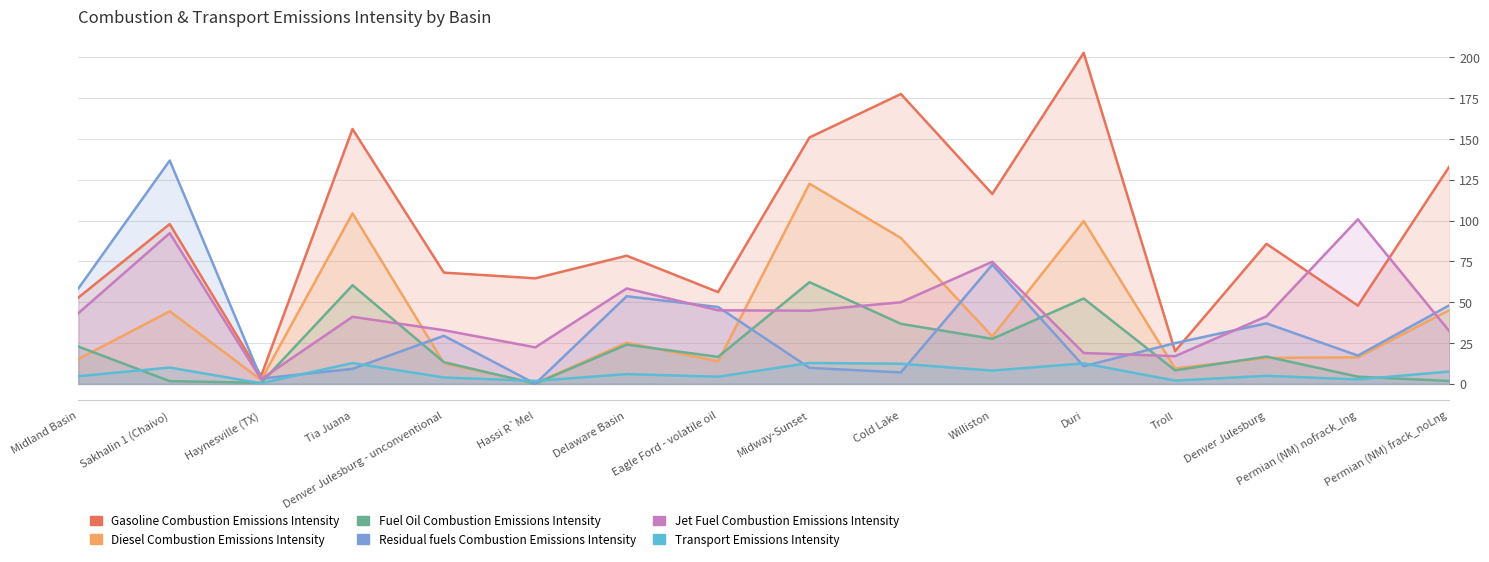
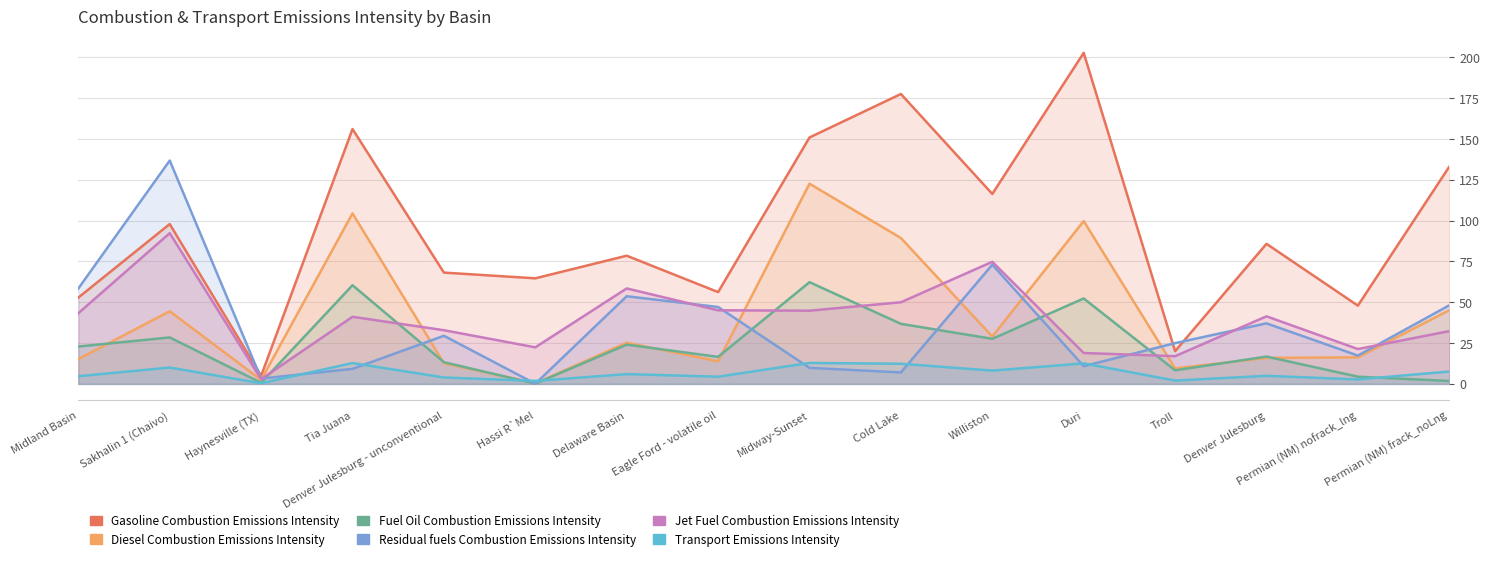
  {
    "Fuel Oil Combustion Emissions Intensity": {
      "Midland Basin": 23,
-     "Sakhalin 1 (Chaivo)": 2,
+     "Sakhalin 1 (Chaivo)": 28,
      "Tia Juana": 60,
      "Eagle Ford - volatile oil": 17,
      "Midway-Sunset": 62,
      "Cold Lake": 37,
      "Duri": 52,
      "Permian (NM) nofrack_lng": 4,
      "Permian (NM) frack_noLng": 2
    },
    "Jet Fuel Combustion Emissions Intensity": {
      "Midland Basin": 43,
      "Sakhalin 1 (Chaivo)": 92,
      "Tia Juana": 41,
      "Denver Julesburg - unconventional": 33,
      "Hassi R`Mel": 22,
      "Delaware Basin": 58,
      "Eagle Ford - volatile oil": 45,
      "Midway-Sunset": 45,
      "Cold Lake": 50,
      "Williston": 75,
      "Duri": 19,
      "Troll": 17,
      "Denver Julesburg": 41,
-     "Permian (NM) nofrack_lng": 101,
+     "Permian (NM) nofrack_lng": 21,
      "Permian (NM) frack_noLng": 32
    }
  }
